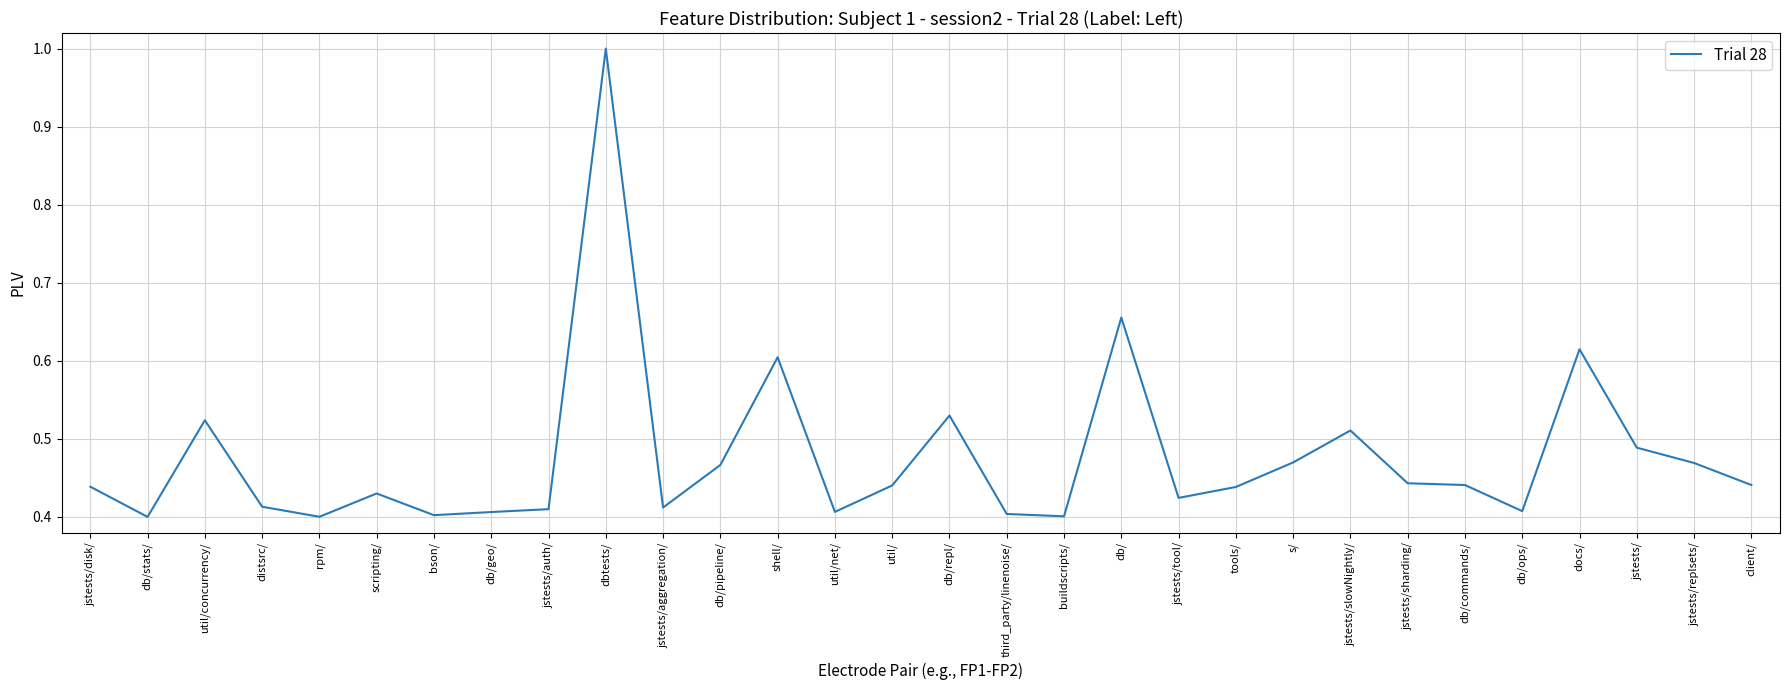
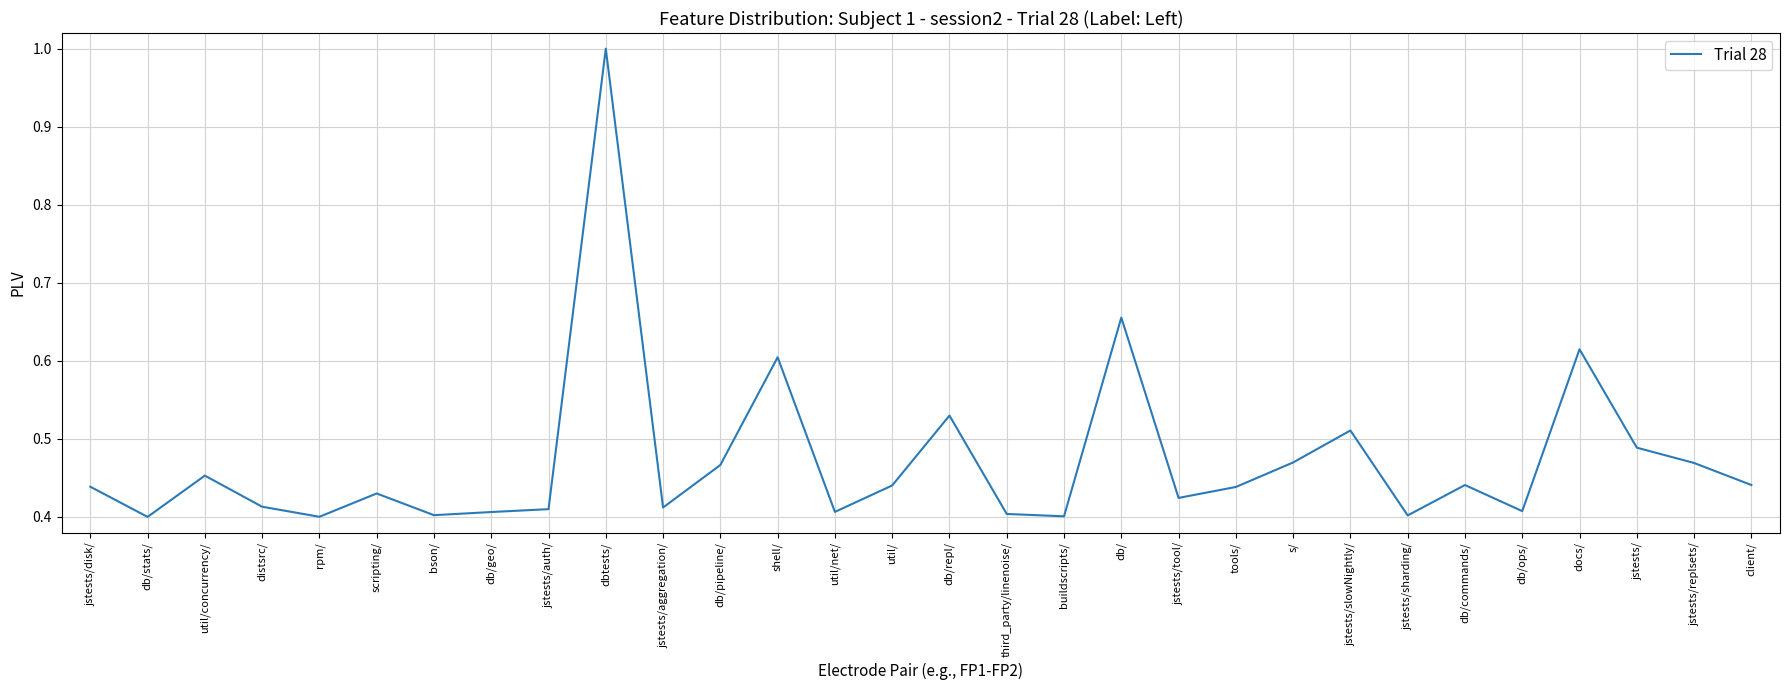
  {
    "jstests/disk/": 0.44,
    "db/stats/": 0.40,
-   "util/concurrency/": 0.52,
+   "util/concurrency/": 0.45,
    "distsrc/": 0.41,
    "rpm/": 0.40,
    "scripting/": 0.43,
    "bson/": 0.40,
    "db/geo/": 0.41,
    "jstests/auth/": 0.41,
    "dbtests/": 1.00,
    "jstests/aggregation/": 0.41,
    "db/pipeline/": 0.47,
    "shell/": 0.60,
    "util/net/": 0.41,
    "util/": 0.44,
    "db/repl/": 0.53,
    "third_party/linenoise/": 0.40,
    "buildscripts/": 0.40,
    "db/": 0.66,
    "jstests/tool/": 0.42,
    "tools/": 0.44,
    "s/": 0.47,
    "jstests/slowNightly/": 0.51,
-   "jstests/sharding/": 0.44,
+   "jstests/sharding/": 0.40,
    "db/commands/": 0.44,
    "db/ops/": 0.41,
    "docs/": 0.61,
    "jstests/": 0.49,
    "jstests/replsets/": 0.47,
    "client/": 0.44
  }
